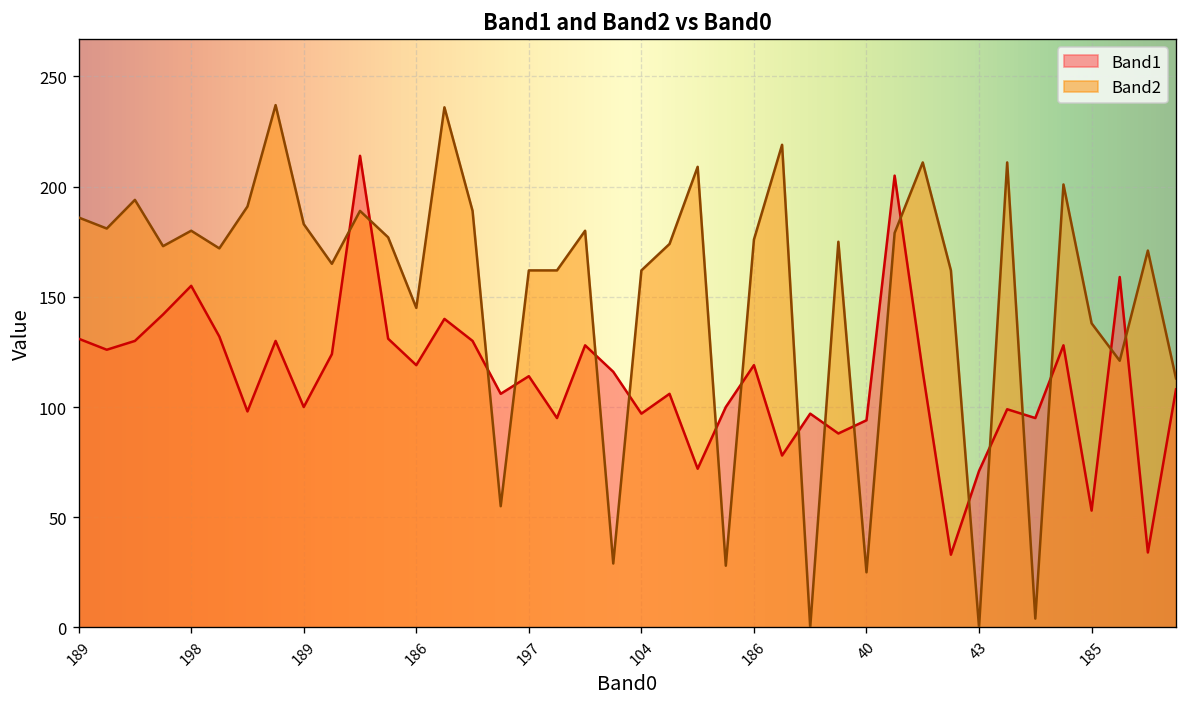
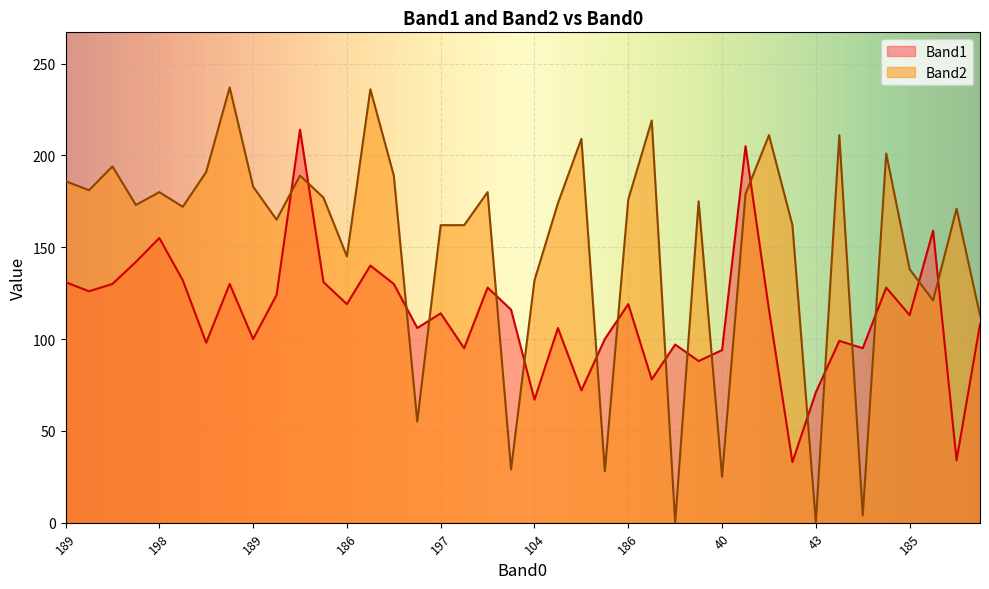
  {
    "Band1": {
      "198": 155,
      "197": 114,
-     "104": 97,
+     "104": 67,
      "40": 94,
      "43": 71,
-     "185": 53
+     "185": 113
    },
    "Band2": {
      "198": 180,
      "197": 162,
-     "104": 162,
+     "104": 132,
      "40": 25,
      "43": 0,
      "185": 138
    }
  }
